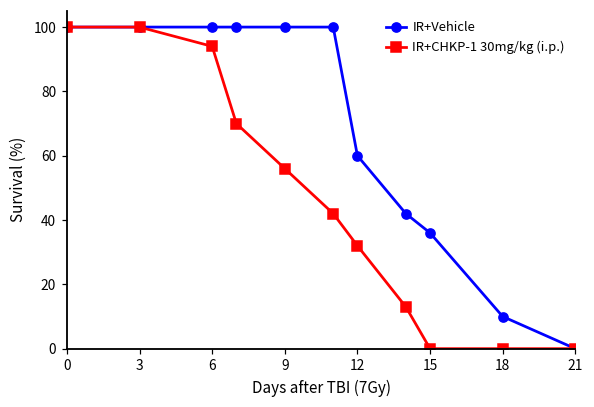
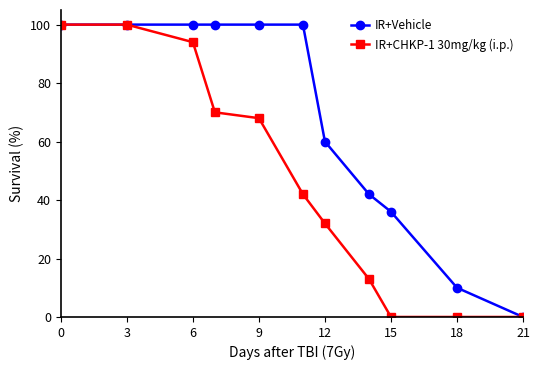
  {
    "IR+Vehicle": {
      "6": 100,
      "9": 100,
      "12": 60,
      "15": 36,
      "18": 10
    },
    "IR+CHKP-1 30mg/kg (i.p.)": {
      "6": 94,
-     "9": 56,
+     "9": 68,
      "12": 32,
      "15": 0,
      "18": 0
    }
  }
